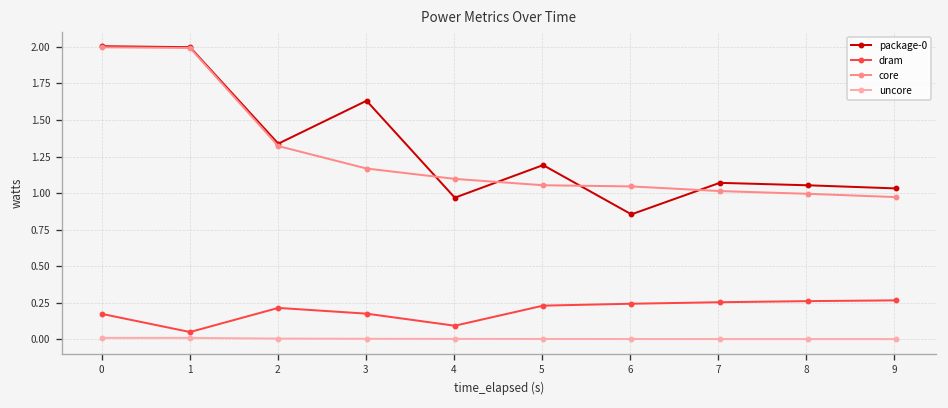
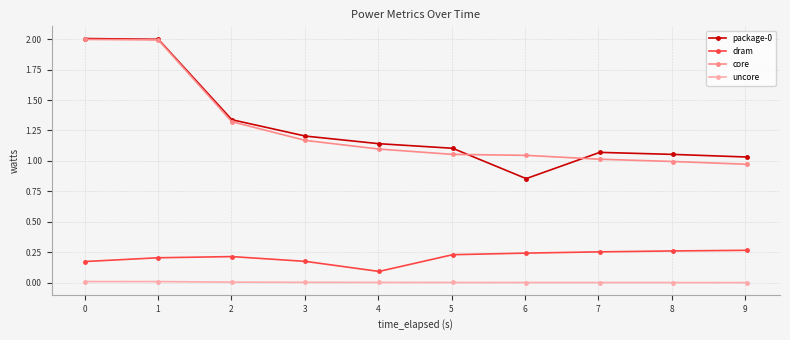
  {
    "package-0": {
-     "3": 1.63,
-     "4": 0.97,
-     "5": 1.19,
+     "3": 1.20,
+     "4": 1.14,
+     "5": 1.10,
      "6": 0.85
    },
    "dram": {
      "0": 0.17,
-     "1": 0.05,
+     "1": 0.20,
      "2": 0.21,
      "3": 0.18,
      "4": 0.09,
      "5": 0.23,
      "6": 0.24
    }
  }
